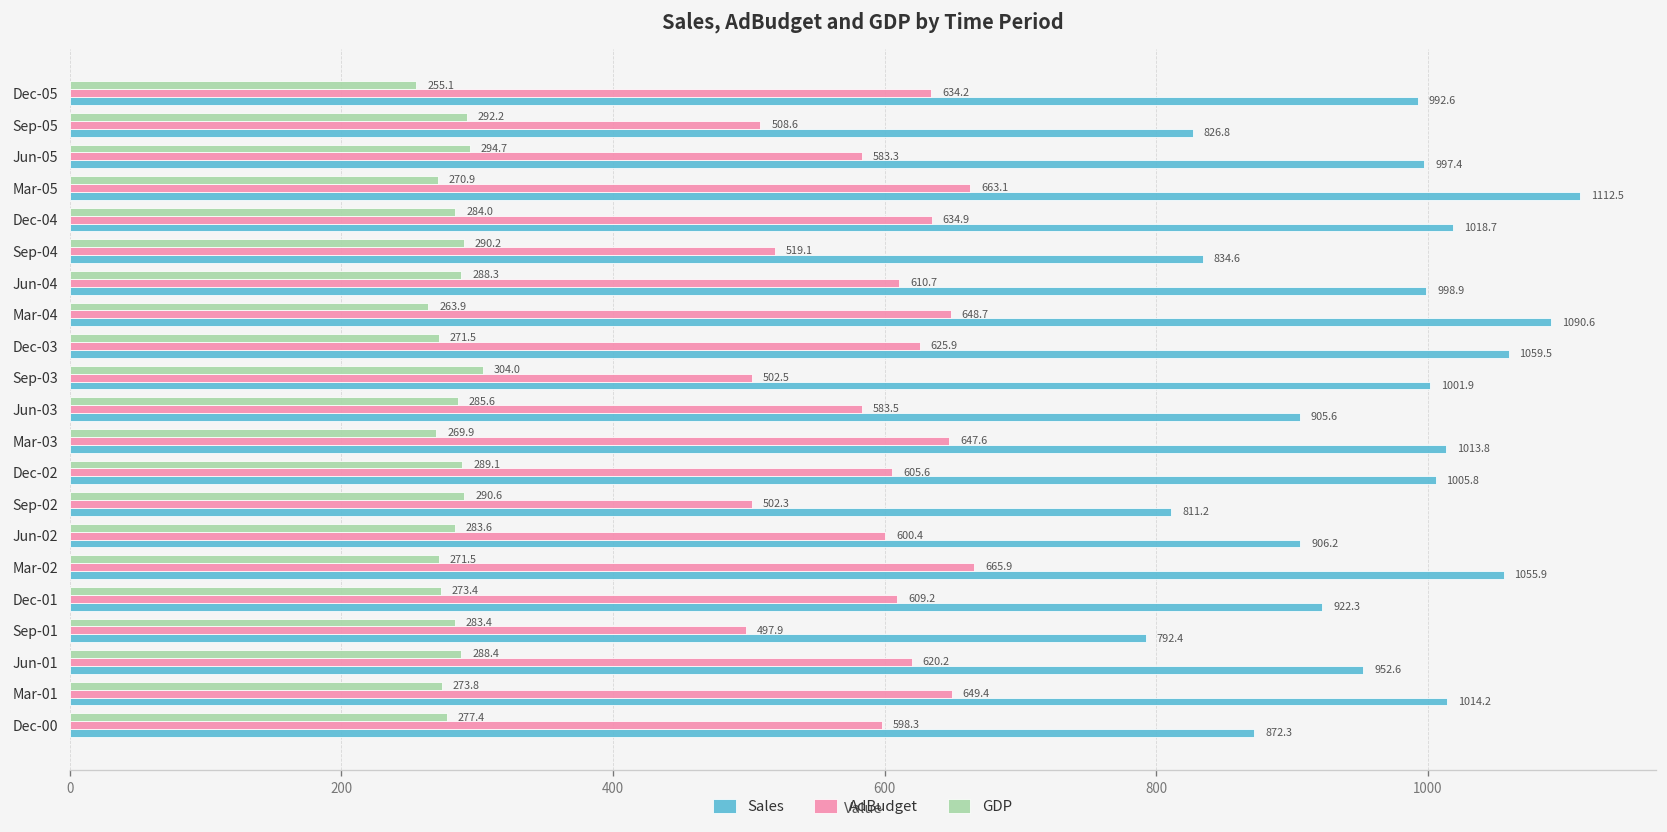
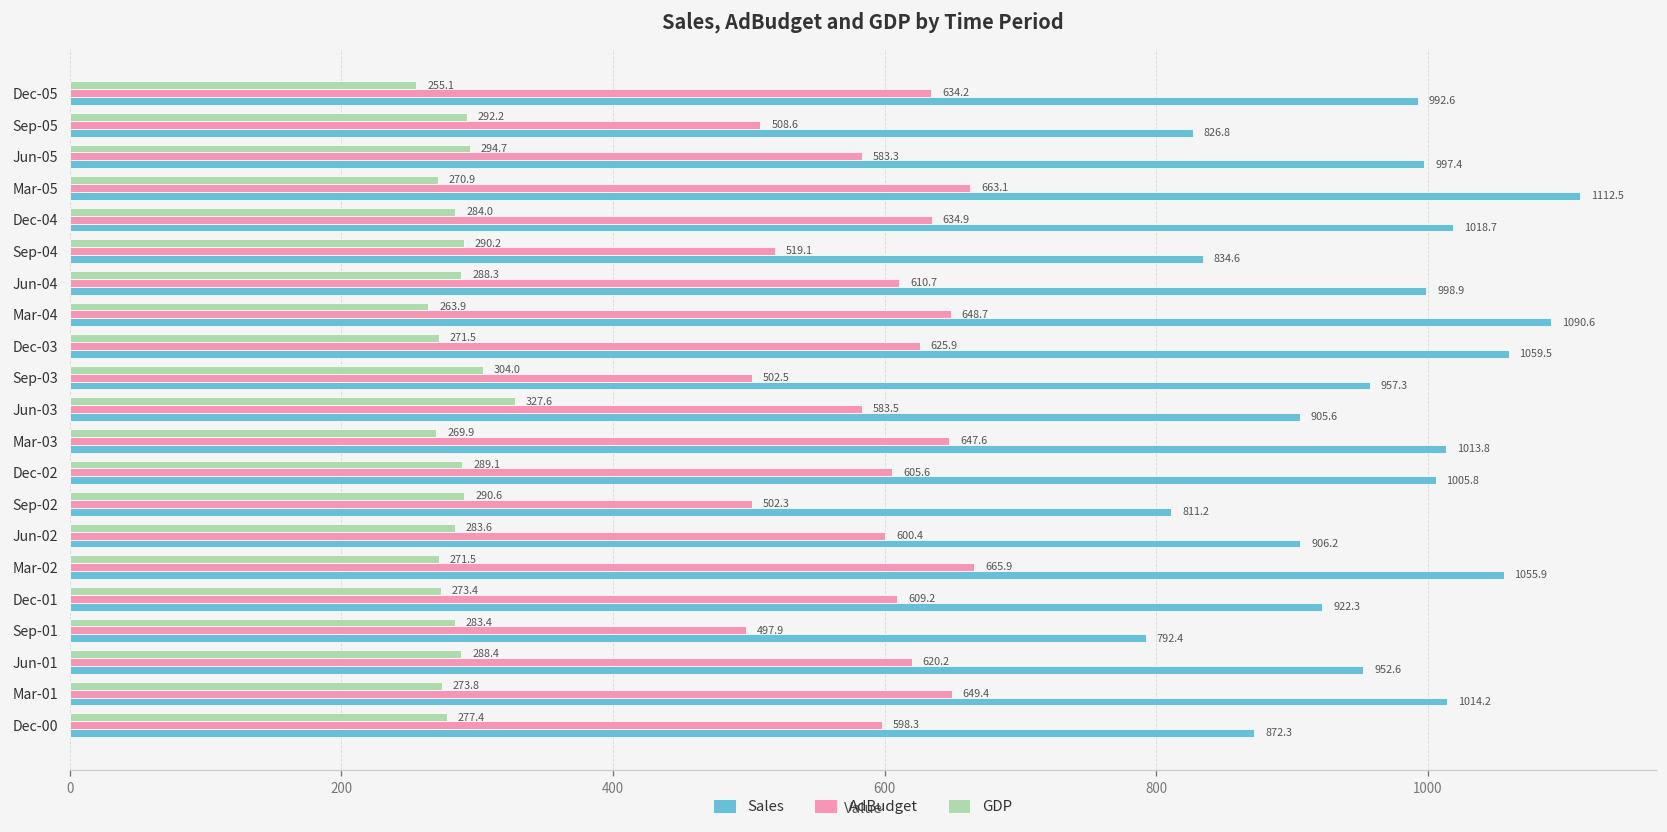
  {
    "Sales": {
      "Dec-05": 992.6,
      "Sep-05": 826.8,
      "Jun-05": 997.4,
      "Mar-05": 1112.5,
      "Dec-04": 1018.7,
      "Sep-04": 834.6,
      "Jun-04": 998.9,
      "Mar-04": 1090.6,
      "Dec-03": 1059.5,
-     "Sep-03": 1001.9,
+     "Sep-03": 957.3,
      "Jun-03": 905.6,
      "Mar-03": 1013.8,
      "Dec-02": 1005.8,
      "Sep-02": 811.2,
      "Jun-02": 906.2,
      "Mar-02": 1055.9,
      "Dec-01": 922.3,
      "Sep-01": 792.4,
      "Jun-01": 952.6,
      "Mar-01": 1014.2,
      "Dec-00": 872.3
    },
    "AdBudget": {
      "Dec-05": 634.2,
      "Sep-05": 508.6,
      "Jun-05": 583.3,
      "Mar-05": 663.1,
      "Dec-04": 634.9,
      "Sep-04": 519.1,
      "Jun-04": 610.7,
      "Mar-04": 648.7,
      "Dec-03": 625.9,
      "Sep-03": 502.5,
      "Jun-03": 583.5,
      "Mar-03": 647.6,
      "Dec-02": 605.6,
      "Sep-02": 502.3,
      "Jun-02": 600.4,
      "Mar-02": 665.9,
      "Dec-01": 609.2,
      "Sep-01": 497.9,
      "Jun-01": 620.2,
      "Mar-01": 649.4,
      "Dec-00": 598.3
    },
    "GDP": {
      "Dec-05": 255.1,
      "Sep-05": 292.2,
      "Jun-05": 294.7,
      "Mar-05": 270.9,
      "Dec-04": 284.0,
      "Sep-04": 290.2,
      "Jun-04": 288.3,
      "Mar-04": 263.9,
      "Dec-03": 271.5,
      "Sep-03": 304.0,
-     "Jun-03": 285.6,
+     "Jun-03": 327.6,
      "Mar-03": 269.9,
      "Dec-02": 289.1,
      "Sep-02": 290.6,
      "Jun-02": 283.6,
      "Mar-02": 271.5,
      "Dec-01": 273.4,
      "Sep-01": 283.4,
      "Jun-01": 288.4,
      "Mar-01": 273.8,
      "Dec-00": 277.4
    }
  }
